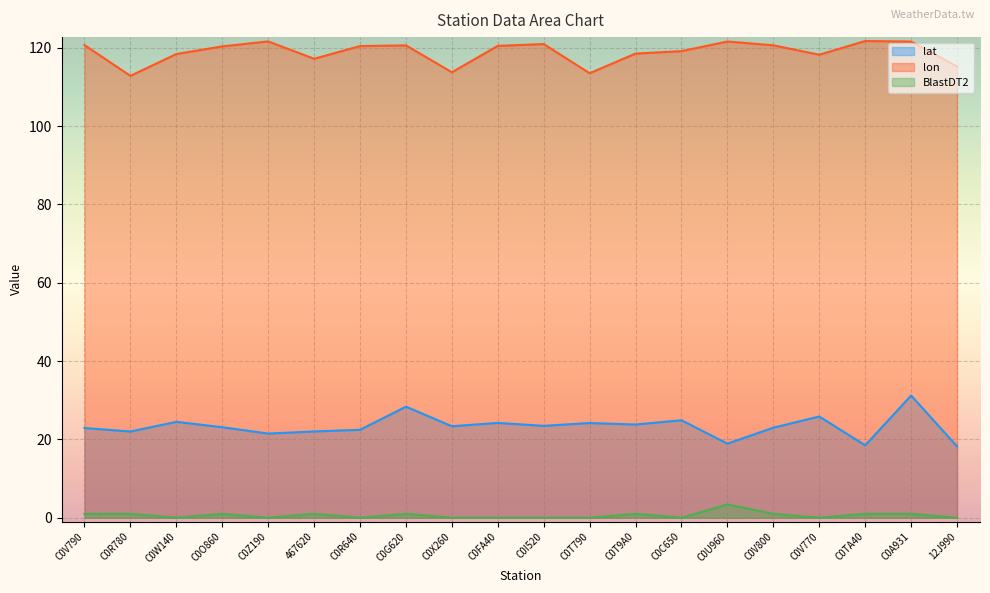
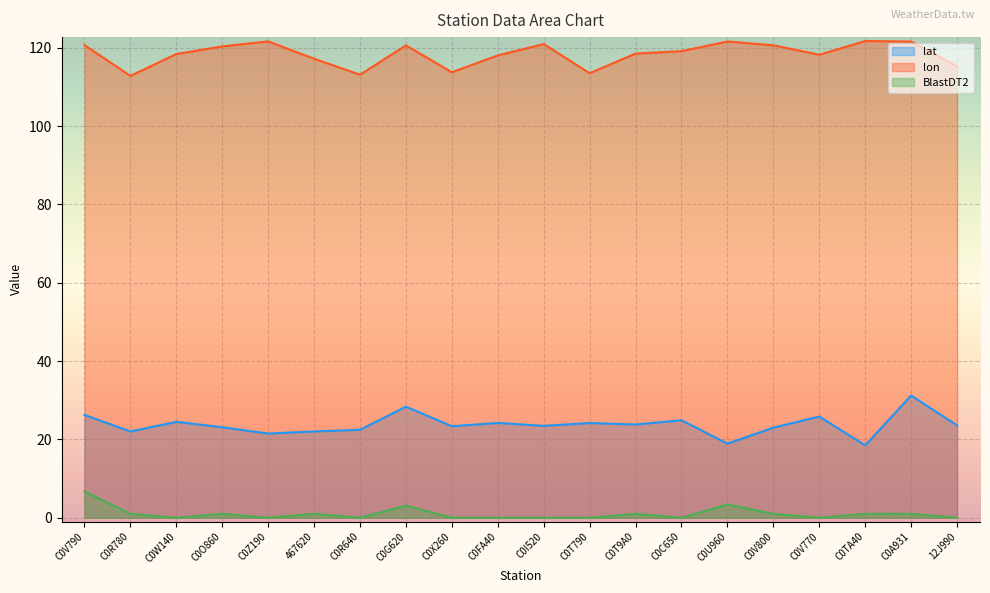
  {
    "lat": {
-     "C0V790": 23,
+     "C0V790": 26,
      "C0R780": 22,
      "C0W140": 24,
      "C0O860": 23,
      "C0Z190": 21,
      "467620": 22,
      "C0R640": 22,
      "C0G620": 28,
      "C0X260": 23,
      "C0FA40": 24,
      "C0I520": 23,
      "C0T790": 24,
      "C0T9A0": 24,
      "C0C650": 25,
      "C0U960": 19,
      "C0V800": 23,
      "C0V770": 26,
      "C0TA40": 18,
      "C0A931": 31,
-     "12J990": 18
+     "12J990": 24
    },
    "lon": {
      "C0V790": 121,
      "C0R780": 113,
      "C0W140": 118,
      "C0O860": 120,
      "C0Z190": 122,
      "467620": 117,
-     "C0R640": 120,
+     "C0R640": 113,
      "C0G620": 121,
      "C0X260": 114,
-     "C0FA40": 120,
+     "C0FA40": 118,
      "C0I520": 121,
      "C0T790": 114,
      "C0T9A0": 119,
      "C0C650": 119,
      "C0U960": 122,
      "C0V800": 121,
      "C0V770": 118,
      "C0TA40": 122,
      "C0A931": 122
    },
    "BlastDT2": {
-     "C0V790": 1,
+     "C0V790": 7,
      "C0R780": 1,
      "C0W140": 0,
      "C0O860": 1,
      "C0Z190": 0,
      "467620": 1,
      "C0R640": 0,
-     "C0G620": 1,
+     "C0G620": 3,
      "C0X260": 0,
      "C0FA40": 0,
      "C0I520": 0,
      "C0T790": 0,
      "C0T9A0": 1,
      "C0C650": 0,
      "C0U960": 3,
      "C0V800": 1,
      "C0V770": 0,
      "C0TA40": 1,
      "C0A931": 1,
      "12J990": 0
    }
  }
